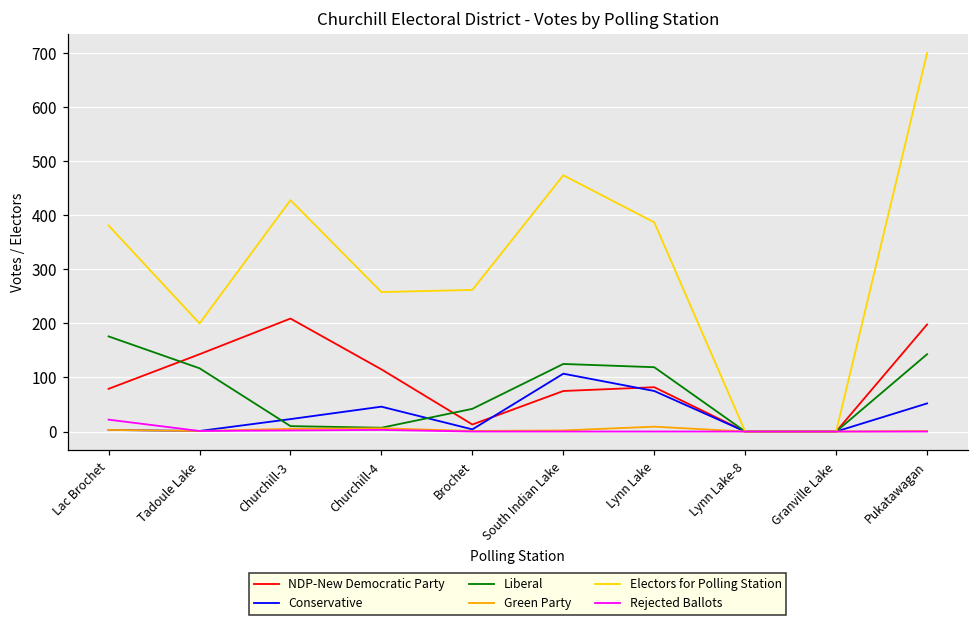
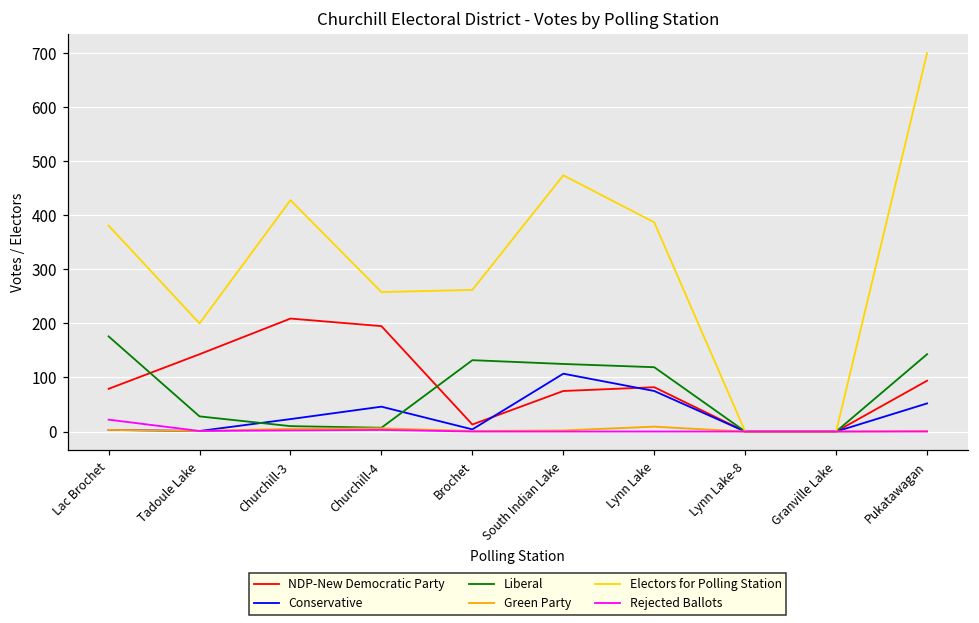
  {
    "NDP-New Democratic Party": {
      "Lac Brochet": 80,
      "Tadoule Lake": 140,
      "Churchill-3": 210,
-     "Churchill-4": 120,
+     "Churchill-4": 200,
      "Brochet": 10,
      "South Indian Lake": 80,
      "Lynn Lake": 80,
-     "Pukatawagan": 200
+     "Pukatawagan": 90
    },
    "Conservative": {
      "Churchill-3": 20,
      "Churchill-4": 50,
      "South Indian Lake": 110,
      "Lynn Lake": 80,
      "Pukatawagan": 50
    },
    "Liberal": {
      "Lac Brochet": 180,
-     "Tadoule Lake": 120,
-     "Brochet": 40,
+     "Tadoule Lake": 30,
+     "Brochet": 130,
      "South Indian Lake": 130,
      "Lynn Lake": 120,
      "Pukatawagan": 140
    },
    "Rejected Ballots": {
      "Lac Brochet": 20,
      "Lynn Lake": 0
    }
  }
